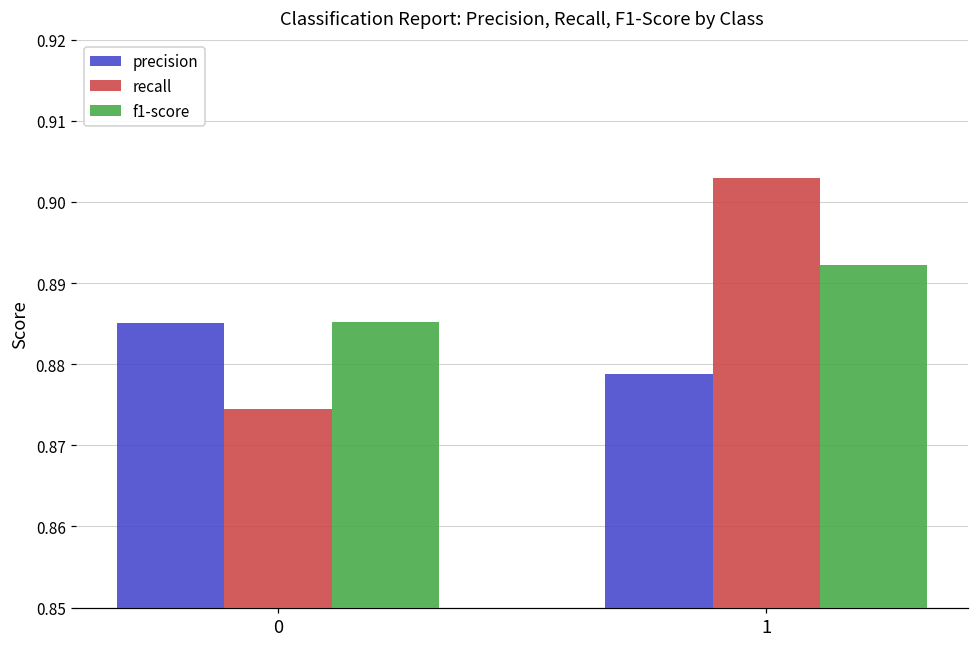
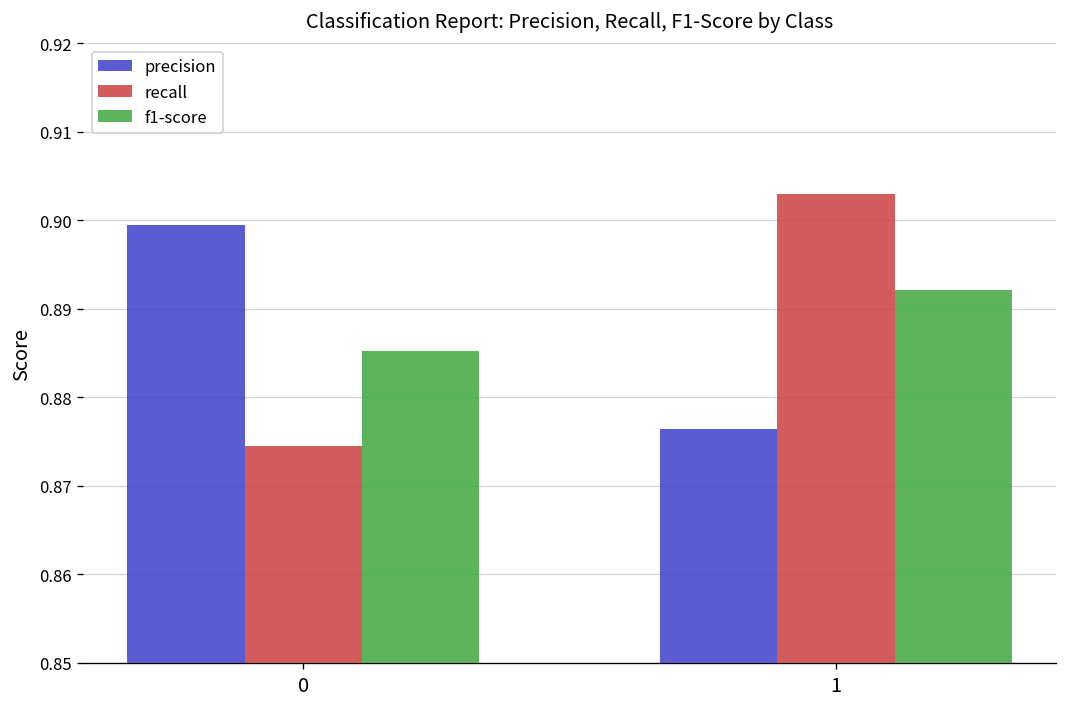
  {
    "precision": {
-     "0": 0.885,
-     "1": 0.879
+     "0": 0.899,
+     "1": 0.876
    },
    "recall": {
      "0": 0.874,
      "1": 0.903
    },
    "f1-score": {
      "0": 0.885,
      "1": 0.892
    }
  }
